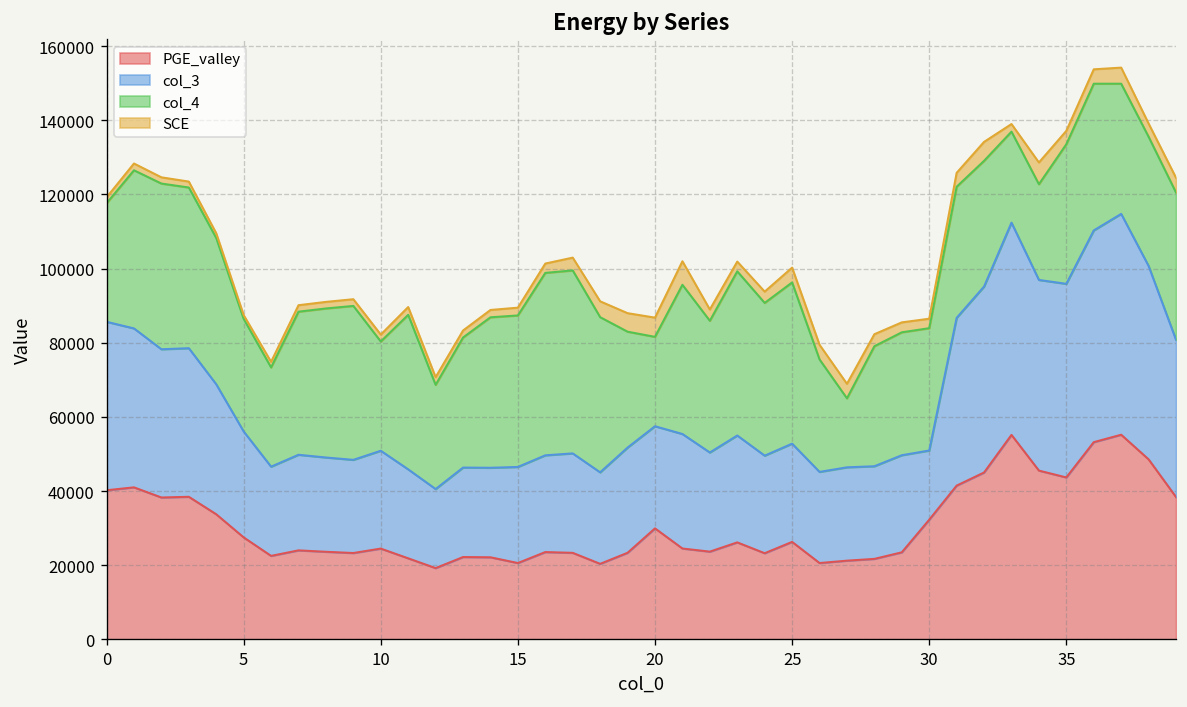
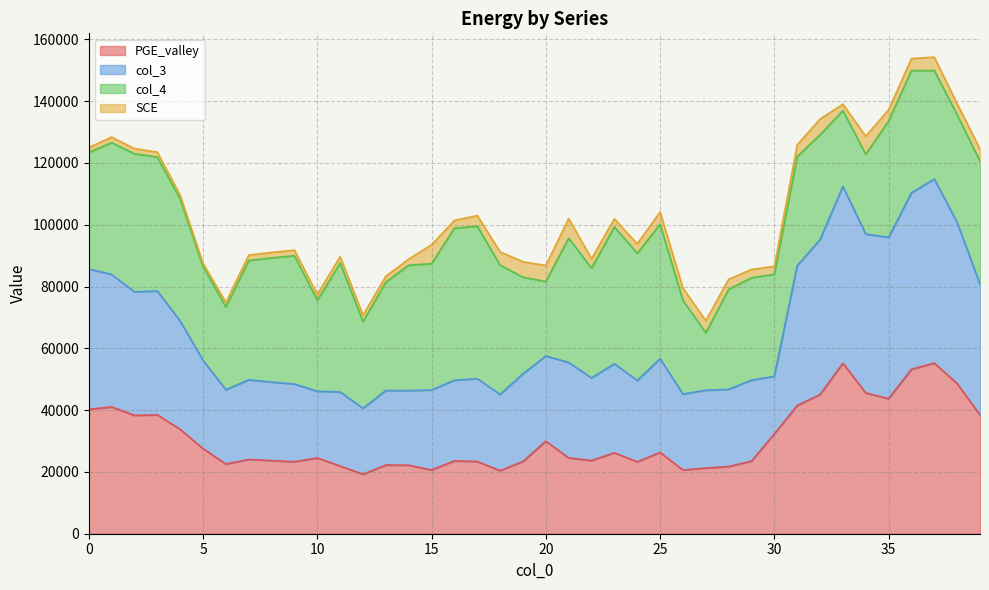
  {
    "PGE_valley": {
      "0": 40000,
      "5": 28000,
      "10": 25000,
      "15": 21000,
      "20": 30000,
      "25": 26000,
      "30": 32000,
      "35": 44000
    },
    "col_3": {
      "0": 45000,
      "5": 29000,
-     "10": 26000,
+     "10": 22000,
      "15": 26000,
      "20": 28000,
-     "25": 26000,
+     "25": 30000,
      "30": 19000,
      "35": 52000
    },
    "col_4": {
-     "0": 32000,
+     "0": 38000,
      "5": 30000,
      "10": 29000,
      "15": 41000,
      "20": 24000,
      "25": 43000,
      "30": 33000,
      "35": 38000
    },
    "SCE": {
      "0": 2000,
      "5": 1000,
      "10": 2000,
-     "15": 2000,
+     "15": 6000,
      "20": 5000,
      "25": 4000,
      "30": 3000,
      "35": 4000
    }
  }
